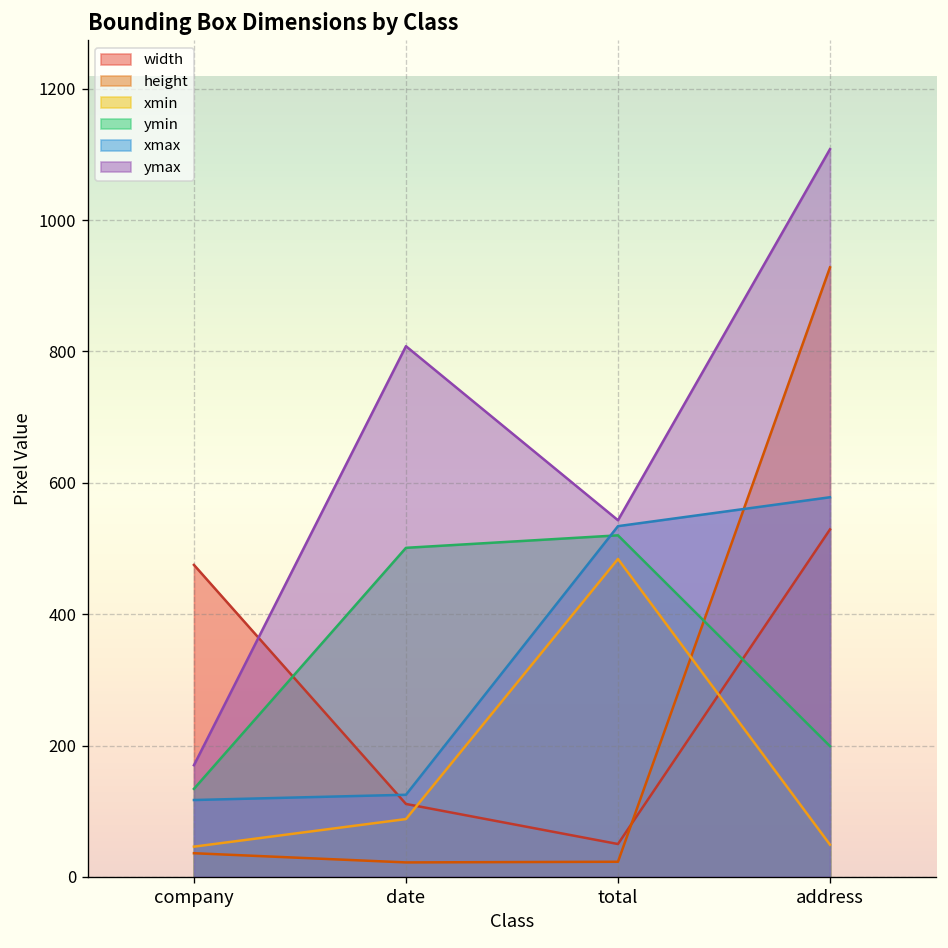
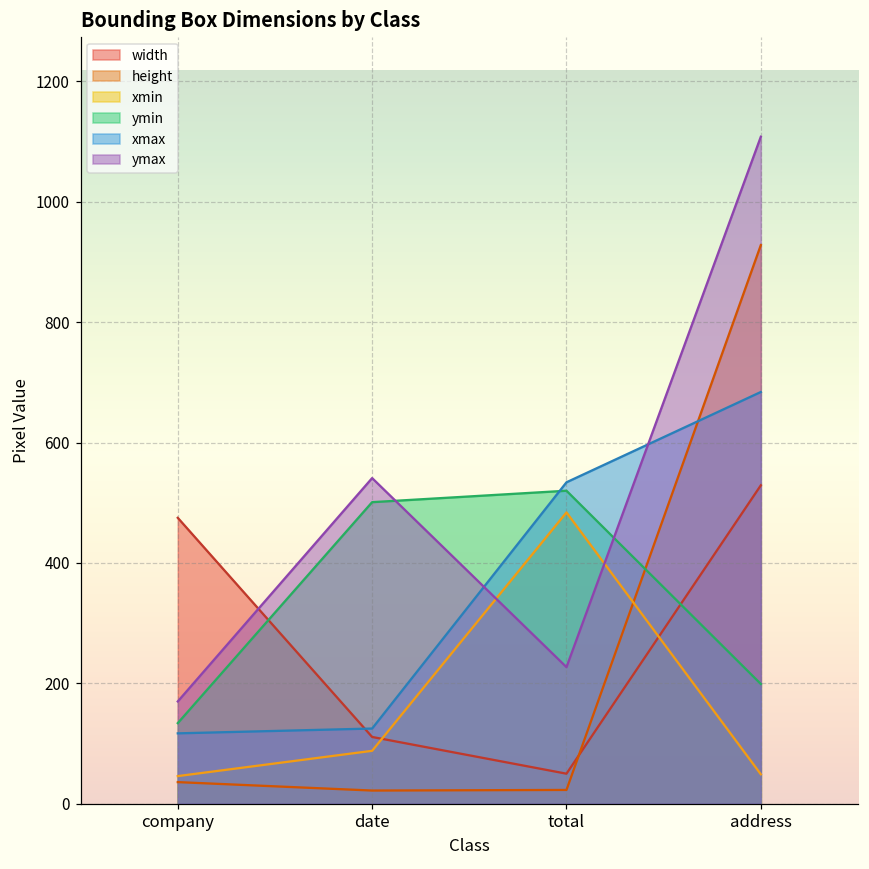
  {
    "ymin": {
      "company": 130,
      "date": 500,
      "total": 520,
      "address": 200
    },
    "xmax": {
      "company": 120,
      "date": 130,
      "total": 530,
-     "address": 580
+     "address": 680
    },
    "ymax": {
      "company": 170,
-     "date": 810,
-     "total": 540,
+     "date": 540,
+     "total": 230,
      "address": 1110
    }
  }
